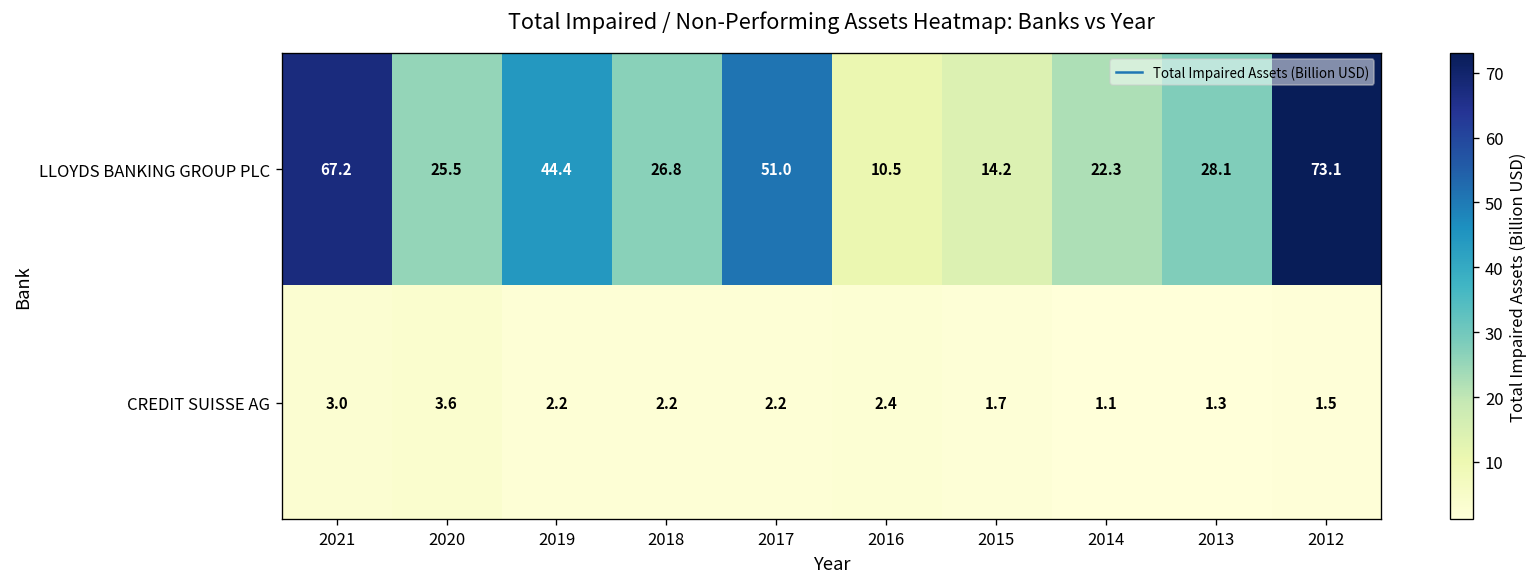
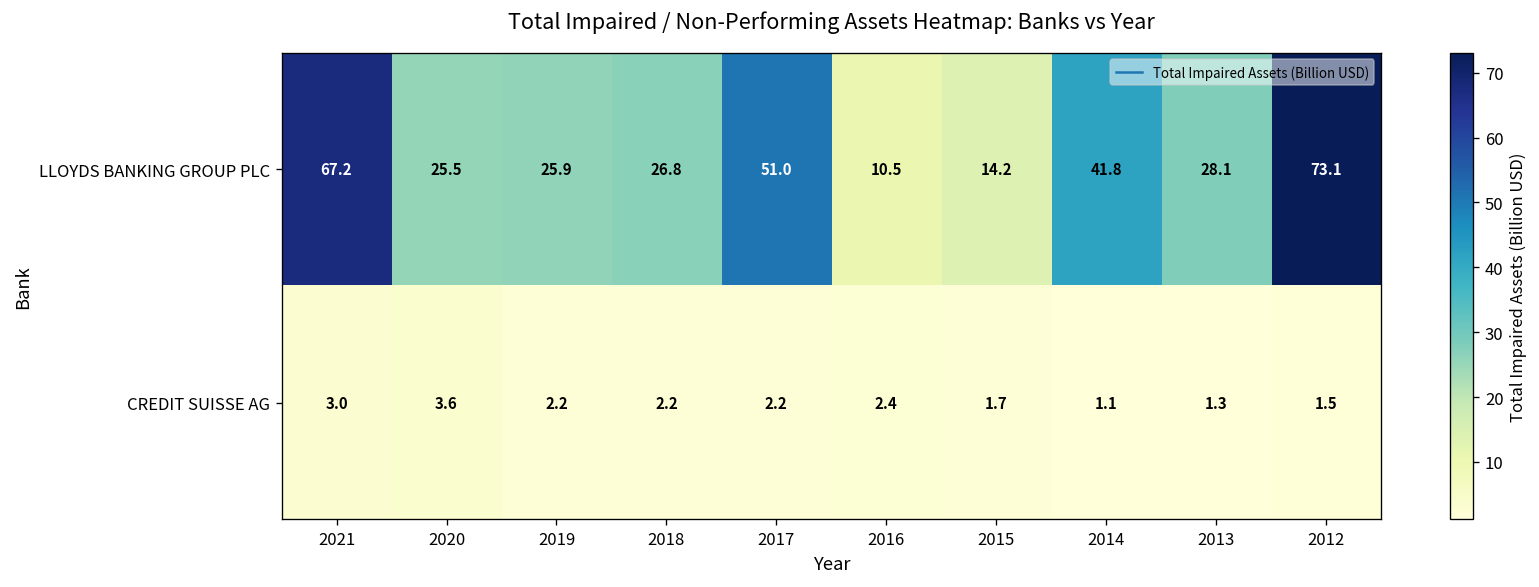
  {
    "LLOYDS BANKING GROUP PLC": {
      "2021": 67.2,
      "2020": 25.5,
-     "2019": 44.4,
+     "2019": 25.9,
      "2018": 26.8,
      "2017": 51.0,
      "2016": 10.5,
      "2015": 14.2,
-     "2014": 22.3,
+     "2014": 41.8,
      "2013": 28.1,
      "2012": 73.1
    },
    "CREDIT SUISSE AG": {
      "2021": 3.0,
      "2020": 3.6,
      "2019": 2.2,
      "2018": 2.2,
      "2017": 2.2,
      "2016": 2.4,
      "2015": 1.7,
      "2014": 1.1,
      "2013": 1.3,
      "2012": 1.5
    }
  }
